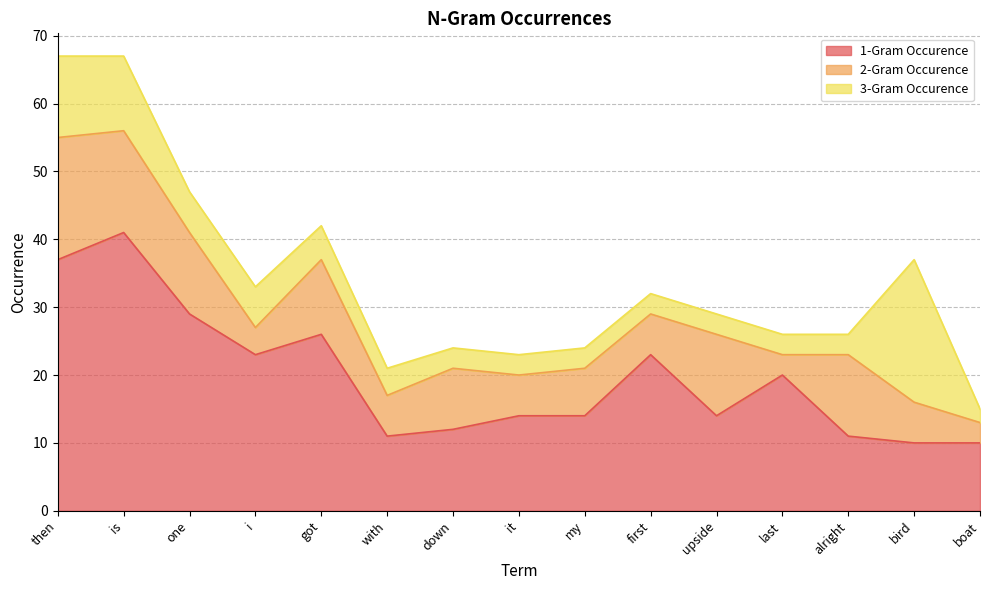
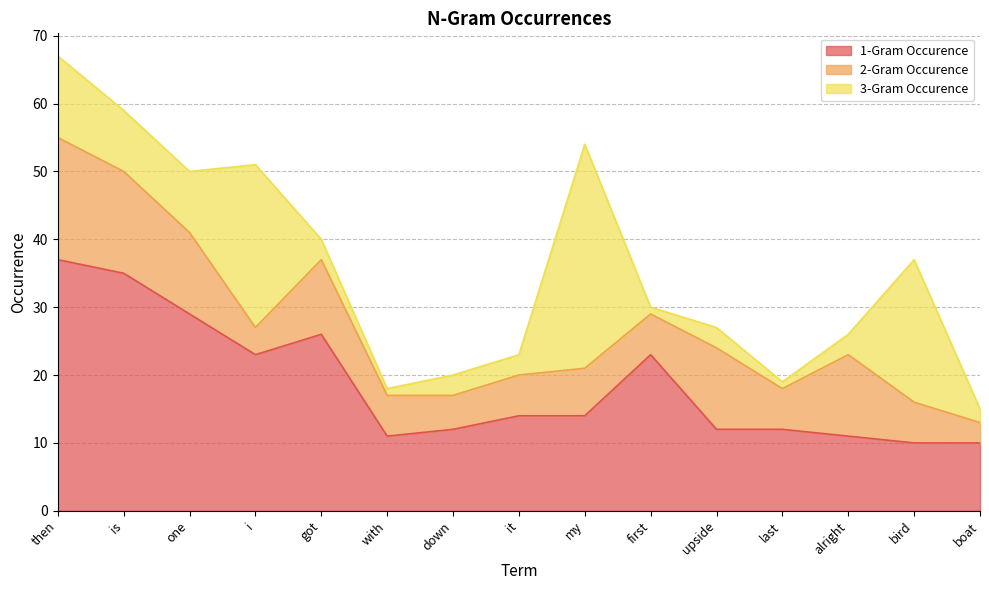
  {
    "1-Gram Occurence": {
      "then": 37,
-     "is": 41,
+     "is": 35,
      "one": 29,
      "i": 23,
      "got": 26,
      "with": 11,
      "down": 12,
      "it": 14,
      "my": 14,
      "first": 23,
-     "upside": 14,
-     "last": 20,
+     "upside": 12,
+     "last": 12,
      "alright": 11,
      "bird": 10,
      "boat": 10
    },
    "2-Gram Occurence": {
      "then": 18,
      "is": 15,
      "one": 12,
      "i": 4,
      "got": 11,
      "with": 6,
-     "down": 9,
+     "down": 5,
      "it": 6,
      "my": 7,
      "first": 6,
      "upside": 12,
-     "last": 3,
+     "last": 6,
      "alright": 12,
      "bird": 6,
      "boat": 3
    },
    "3-Gram Occurence": {
      "then": 12,
-     "is": 11,
-     "one": 6,
-     "i": 6,
-     "got": 5,
-     "with": 4,
+     "is": 9,
+     "one": 9,
+     "i": 24,
+     "got": 3,
+     "with": 1,
      "down": 3,
      "it": 3,
-     "my": 3,
-     "first": 3,
+     "my": 33,
+     "first": 1,
      "upside": 3,
-     "last": 3,
+     "last": 1,
      "alright": 3,
      "bird": 21,
      "boat": 2
    }
  }
